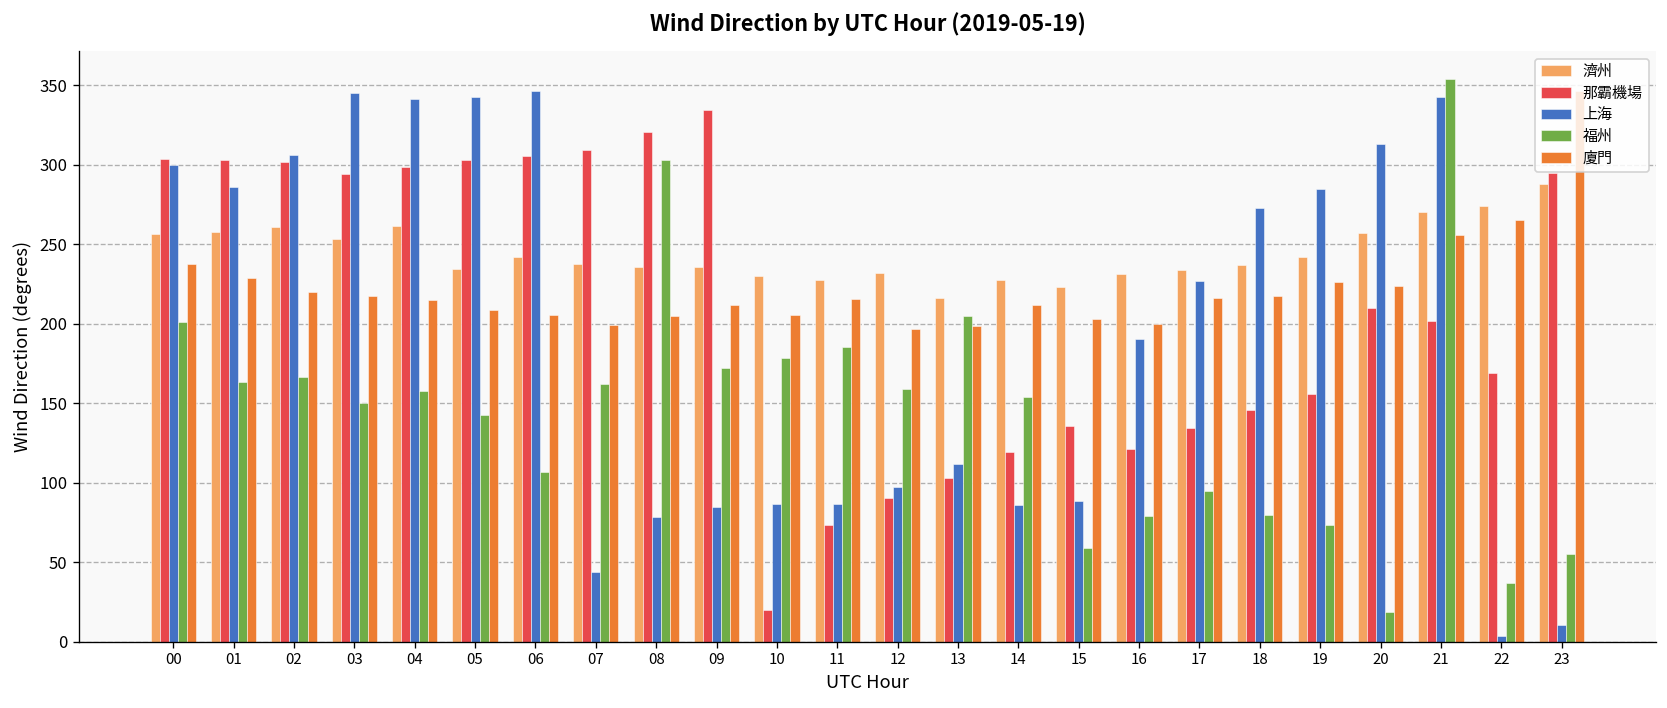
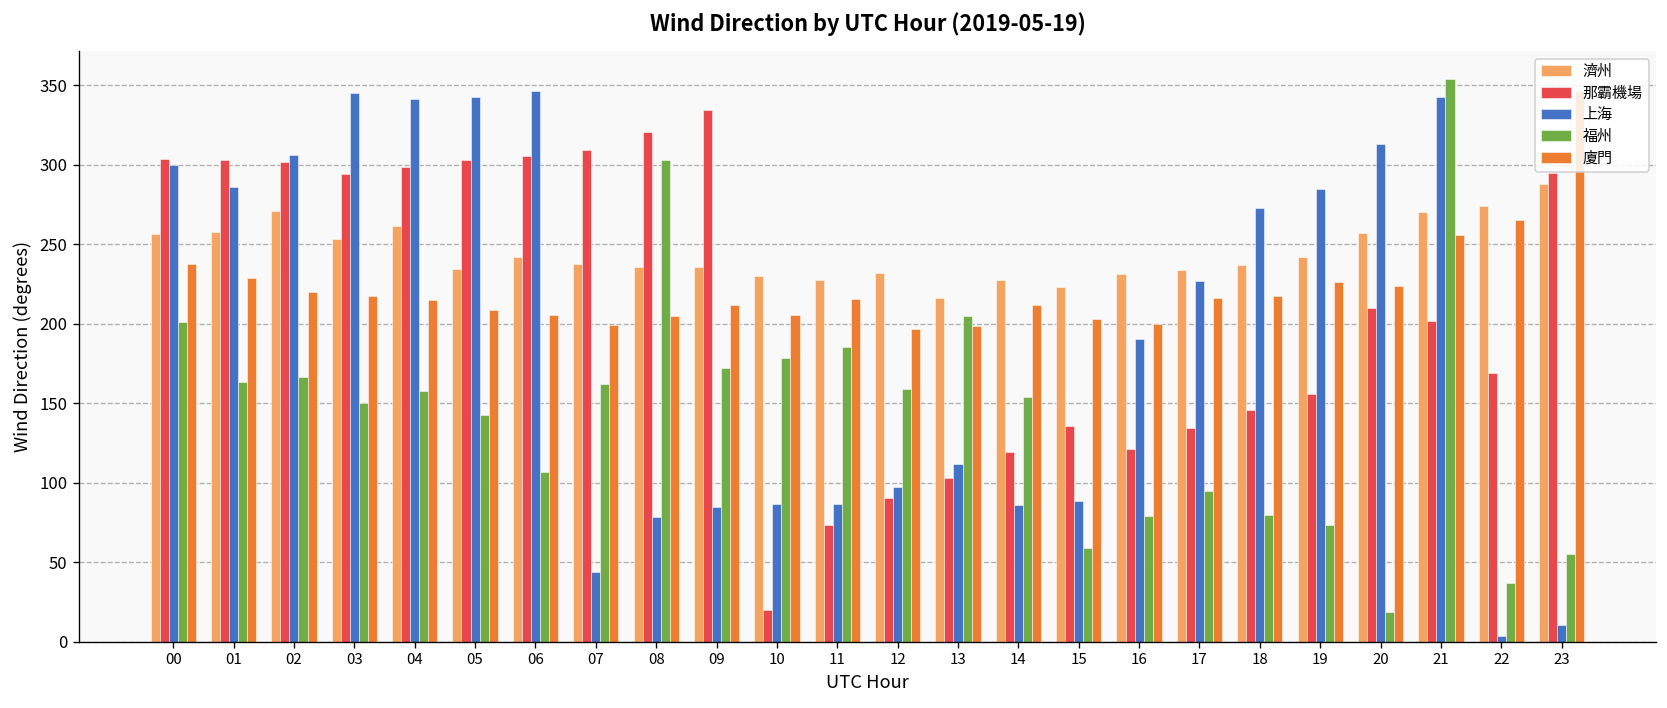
  {
    "濟州": {
      "00": 256,
      "01": 258,
-     "02": 261,
+     "02": 271,
      "03": 253,
      "04": 261,
      "05": 234,
      "06": 242,
      "07": 238,
      "08": 235,
      "09": 235,
      "10": 230,
      "11": 227,
      "12": 232,
      "13": 216,
      "14": 228,
      "15": 223,
      "16": 232,
      "17": 234,
      "18": 237,
      "19": 242,
      "20": 257,
      "21": 270,
      "22": 274,
      "23": 288
    },
    "那霸機場": {
      "00": 303,
      "01": 303,
      "02": 301,
      "03": 294,
      "04": 298,
      "05": 303,
      "06": 305,
      "07": 309,
      "08": 320,
      "09": 334,
      "10": 20,
      "11": 73,
      "12": 90,
      "13": 103,
      "14": 119,
      "15": 136,
      "16": 121,
      "17": 134,
      "18": 146,
      "19": 156,
      "20": 210,
      "21": 202,
      "22": 169
    },
    "上海": {
      "00": 300,
      "01": 286,
      "02": 306,
      "03": 345,
      "04": 341,
      "05": 342,
      "06": 346,
      "07": 44,
      "08": 78,
      "09": 85,
      "10": 87,
      "11": 87,
      "12": 97,
      "13": 112,
      "14": 86,
      "15": 88,
      "16": 190,
      "17": 227,
      "18": 273,
      "19": 284,
      "20": 313,
      "21": 342,
      "22": 3,
      "23": 11
    },
    "福州": {
      "00": 201,
      "01": 163,
      "02": 166,
      "03": 150,
      "04": 157,
      "05": 142,
      "06": 107,
      "07": 162,
      "08": 303,
      "09": 172,
      "10": 178,
      "11": 185,
      "12": 159,
      "13": 205,
      "14": 154,
      "15": 59,
      "16": 79,
      "17": 95,
      "18": 80,
      "19": 73,
      "20": 19,
      "21": 354,
      "22": 37,
      "23": 55
    },
    "廈門": {
      "00": 237,
      "01": 229,
      "02": 220,
      "03": 218,
      "04": 215,
      "05": 209,
      "06": 205,
      "07": 199,
      "08": 205,
      "09": 212,
      "10": 205,
      "11": 216,
      "12": 197,
      "13": 198,
      "14": 212,
      "15": 203,
      "16": 200,
      "17": 216,
      "18": 217,
      "19": 226,
      "20": 223,
      "21": 256,
      "22": 265
    }
  }
